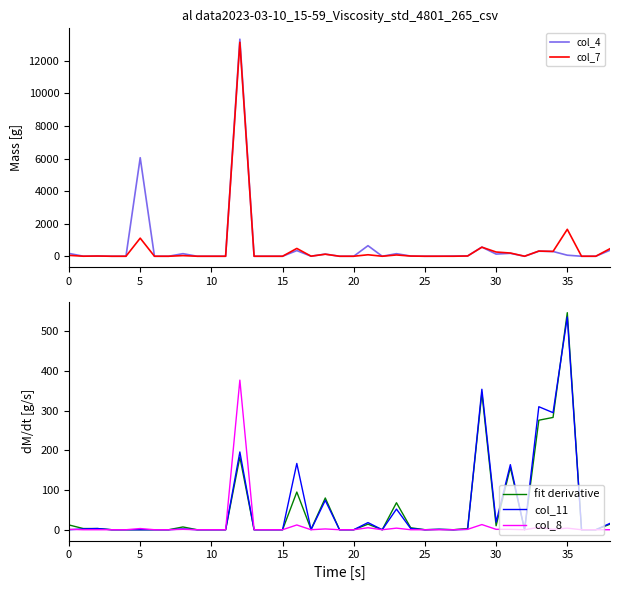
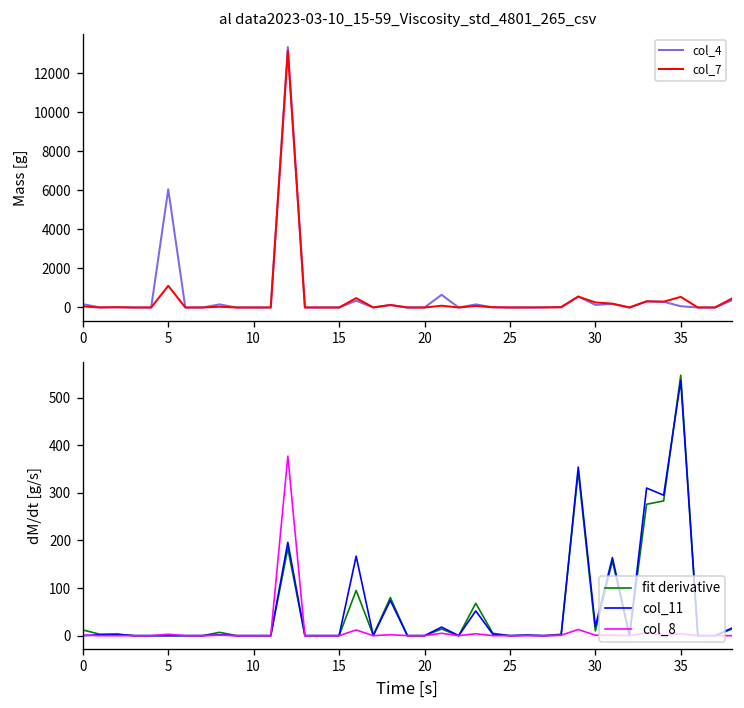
  {
    "al data2023-03-10_15-59_Viscosity_std_4801_265_csv": {
      "col_4": {
        "5": 6100,
        "35": 100
      },
      "col_7": {
        "5": 1100,
-       "35": 1700
+       "35": 500
      }
    }
  }
